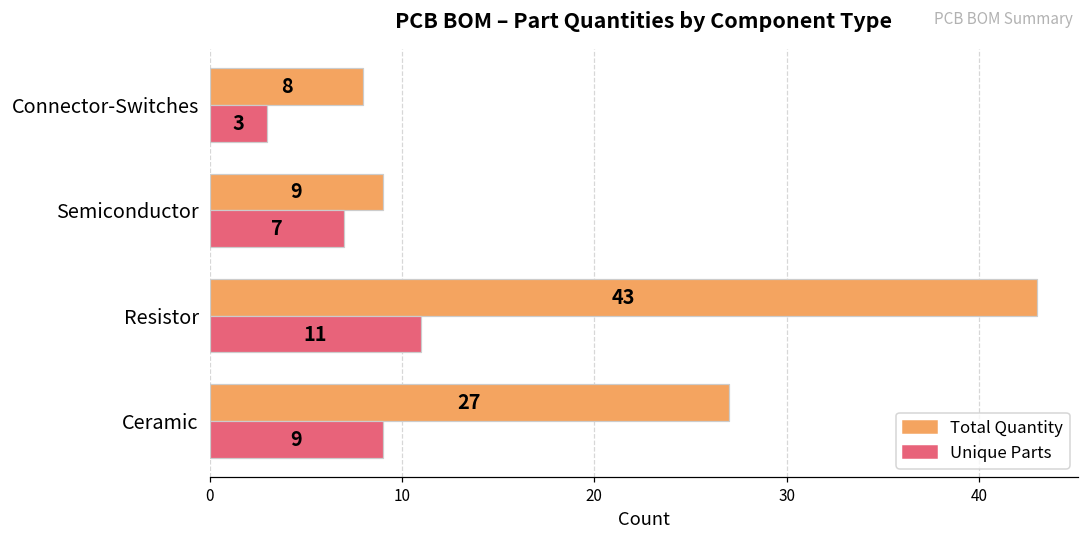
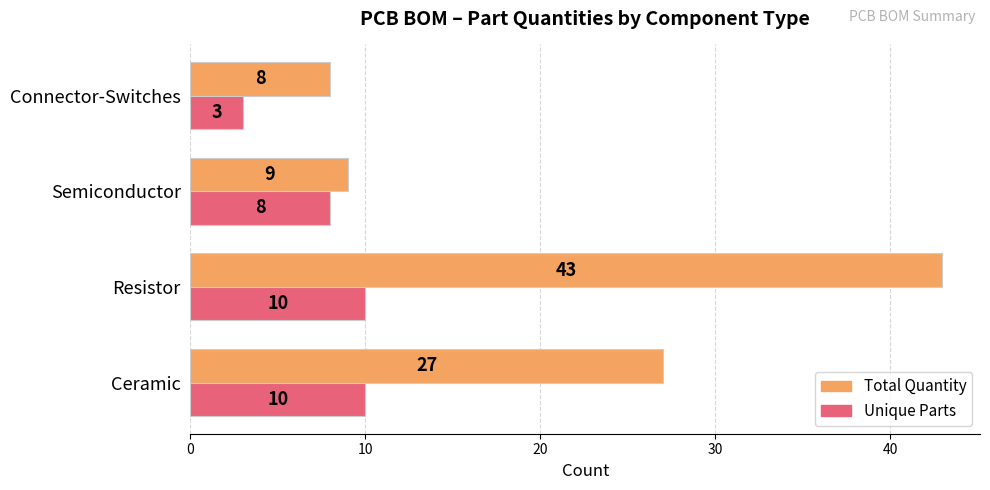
  {
    "Total Quantity": {
      "Connector-Switches": 8,
      "Semiconductor": 9,
      "Resistor": 43,
      "Ceramic": 27
    },
    "Unique Parts": {
      "Connector-Switches": 3,
-     "Semiconductor": 7,
-     "Resistor": 11,
-     "Ceramic": 9
+     "Semiconductor": 8,
+     "Resistor": 10,
+     "Ceramic": 10
    }
  }
